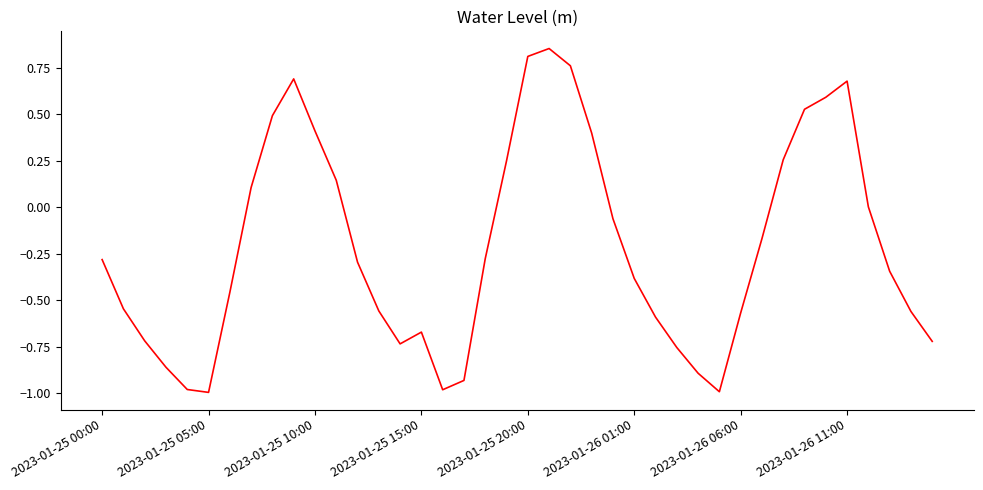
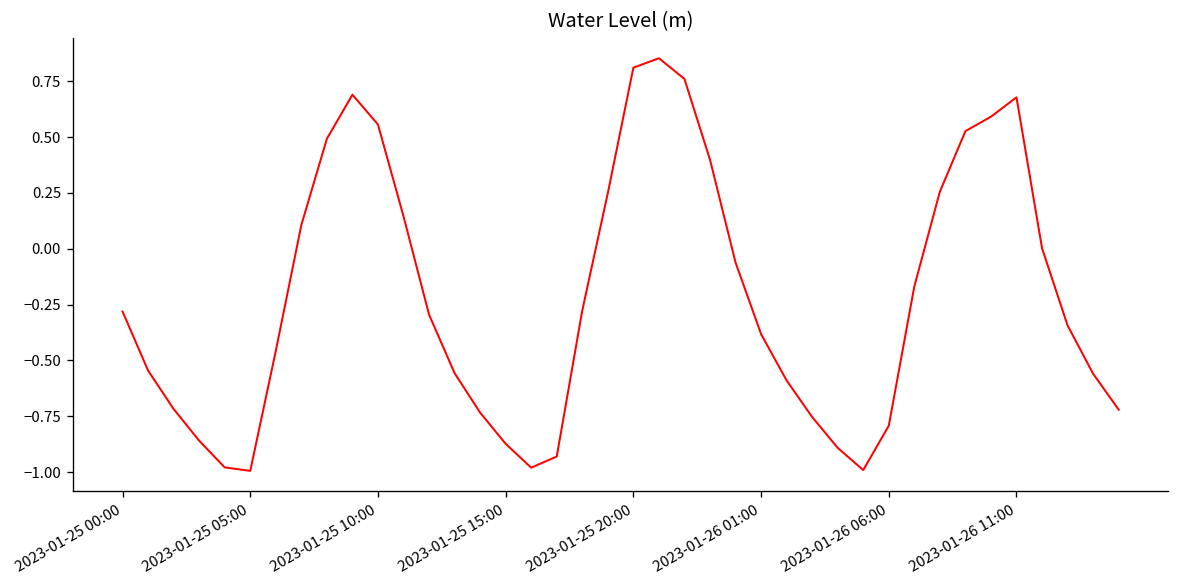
  {
    "2023-01-25 00:00": -0.28,
    "2023-01-25 05:00": -0.99,
-   "2023-01-25 10:00": 0.41,
-   "2023-01-25 15:00": -0.67,
+   "2023-01-25 10:00": 0.56,
+   "2023-01-25 15:00": -0.87,
    "2023-01-25 20:00": 0.81,
    "2023-01-26 01:00": -0.38,
-   "2023-01-26 06:00": -0.57,
+   "2023-01-26 06:00": -0.79,
    "2023-01-26 11:00": 0.68
  }
